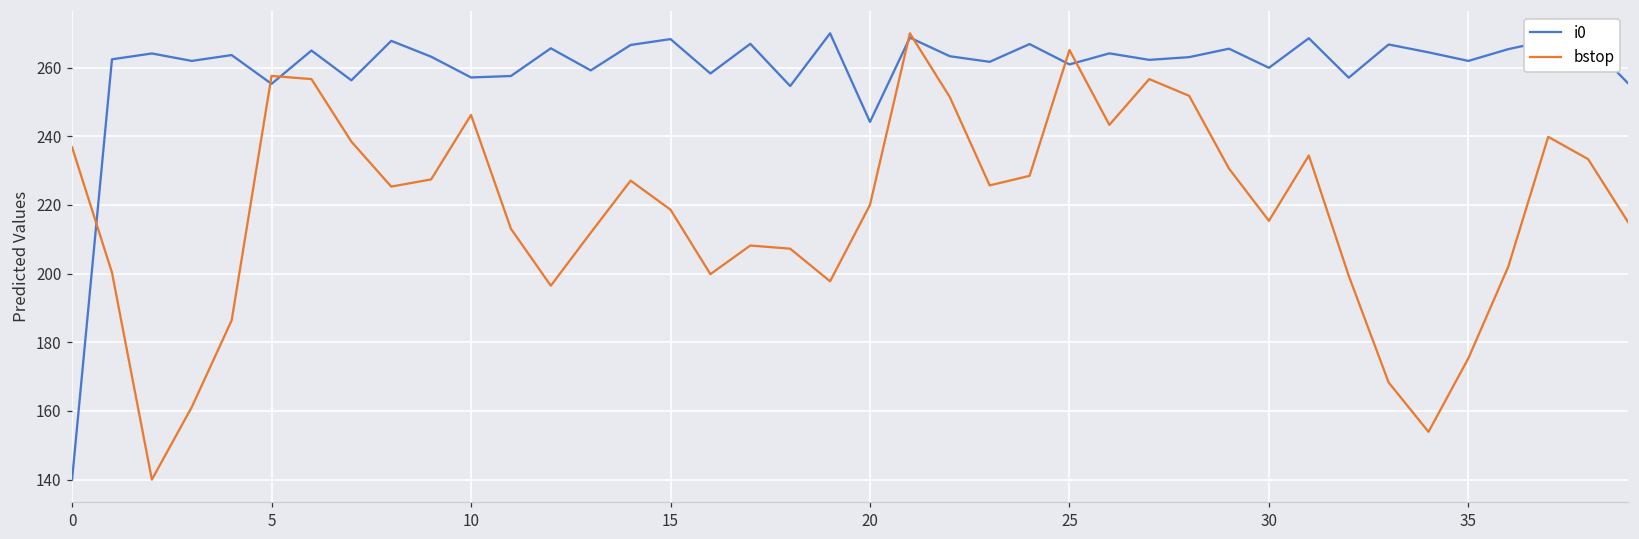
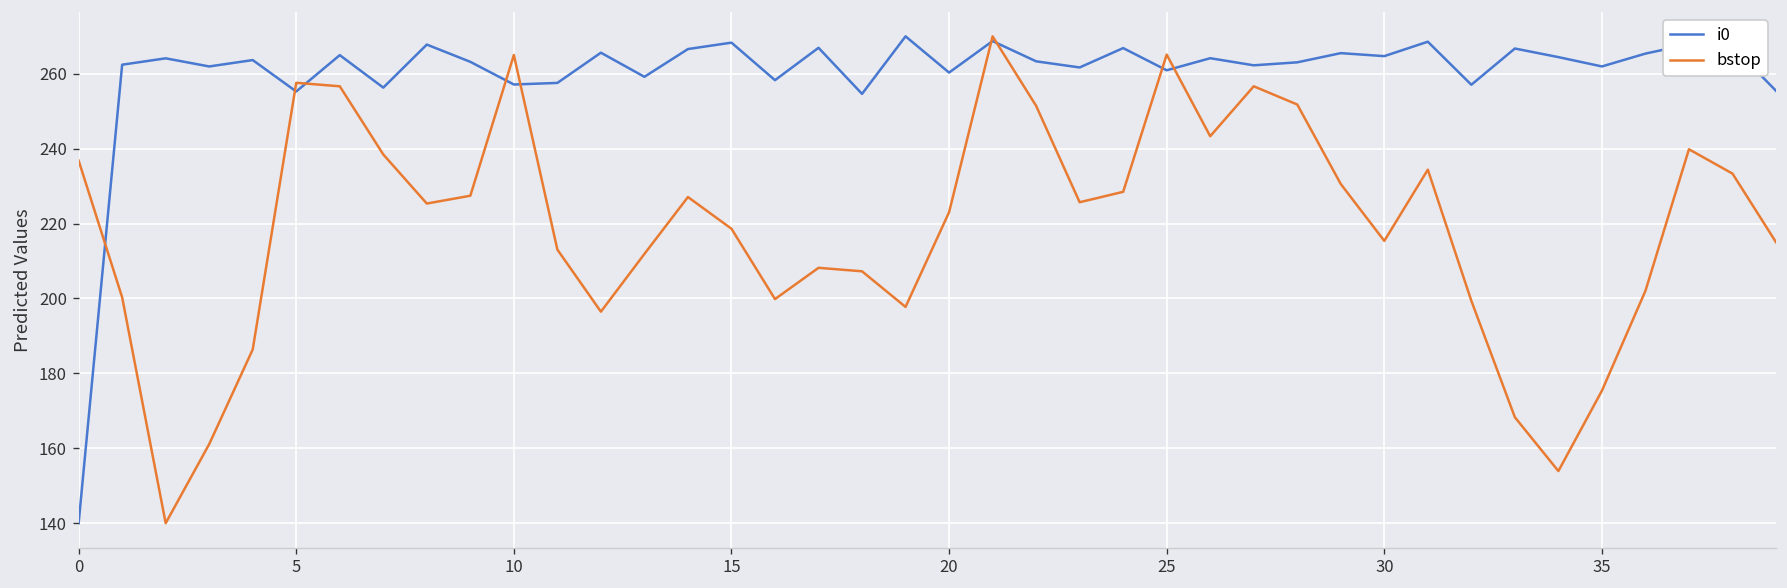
  {
    "i0": {
      "0": 140,
      "5": 255,
      "10": 257,
      "15": 268,
-     "20": 244,
+     "20": 260,
      "25": 261,
-     "30": 260,
+     "30": 265,
      "35": 262
    },
    "bstop": {
      "0": 237,
      "5": 258,
-     "10": 246,
+     "10": 265,
      "15": 219,
-     "20": 220,
+     "20": 223,
      "25": 265,
      "30": 215,
      "35": 175
    }
  }
